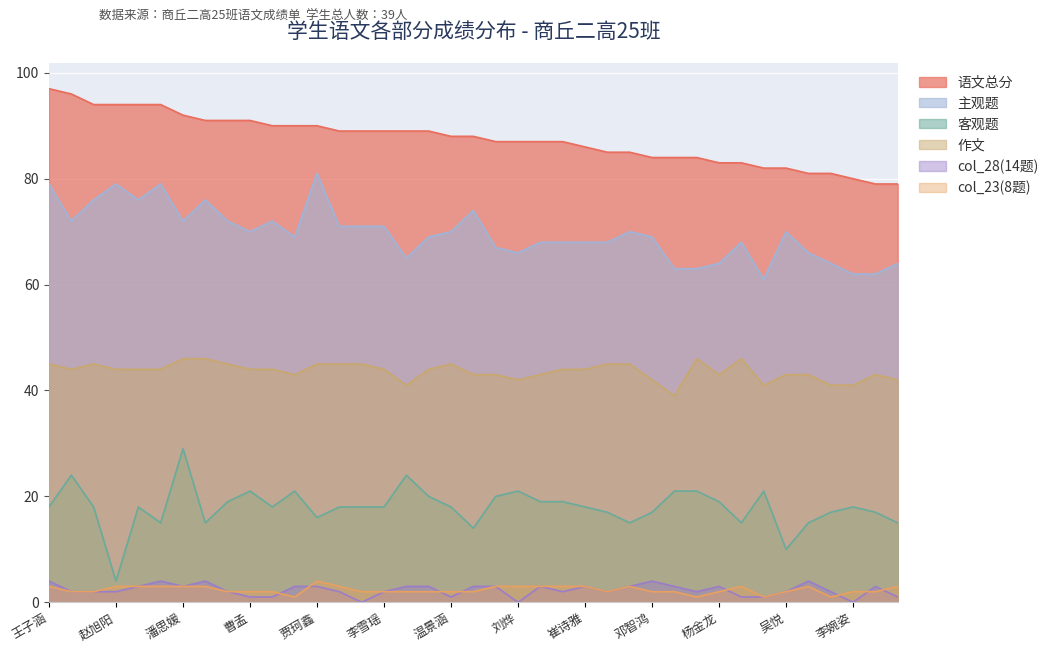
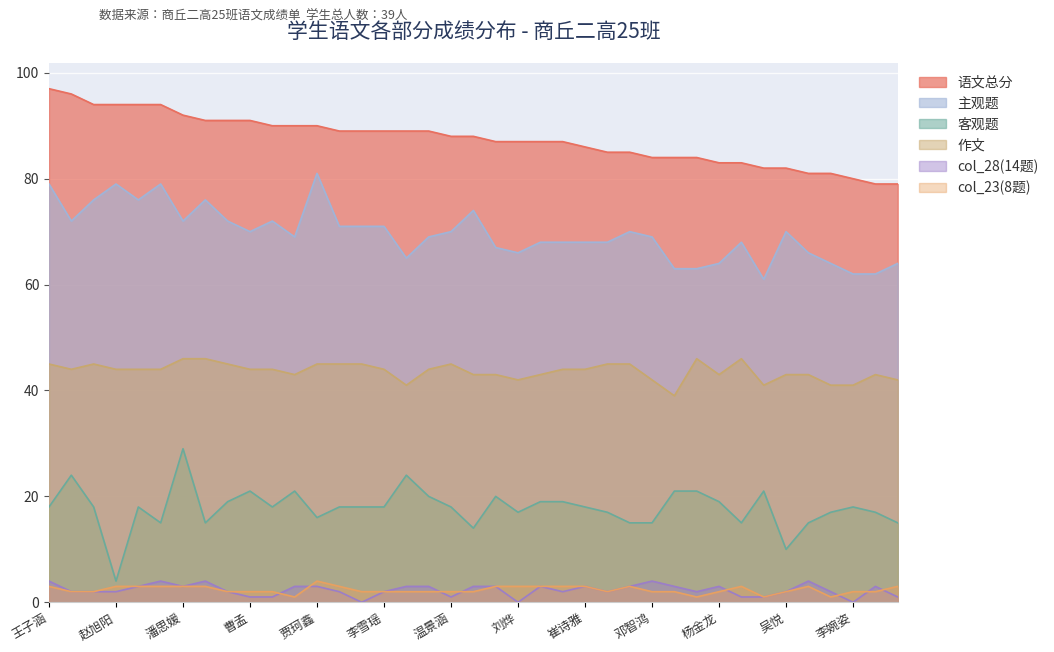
  {
    "客观题": {
      "王子涵": 18,
      "赵旭阳": 4,
      "潘思媛": 29,
      "曹孟": 21,
      "贾珂鑫": 16,
      "李雪瑶": 18,
      "温景涵": 18,
-     "刘烨": 21,
+     "刘烨": 17,
      "崔诗雅": 18,
-     "邓智鸿": 17,
+     "邓智鸿": 15,
      "杨金龙": 19,
      "吴悦": 10,
      "李婉姿": 18
    }
  }
